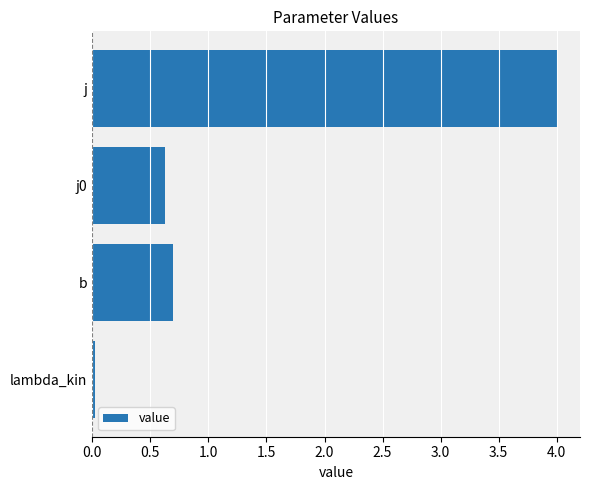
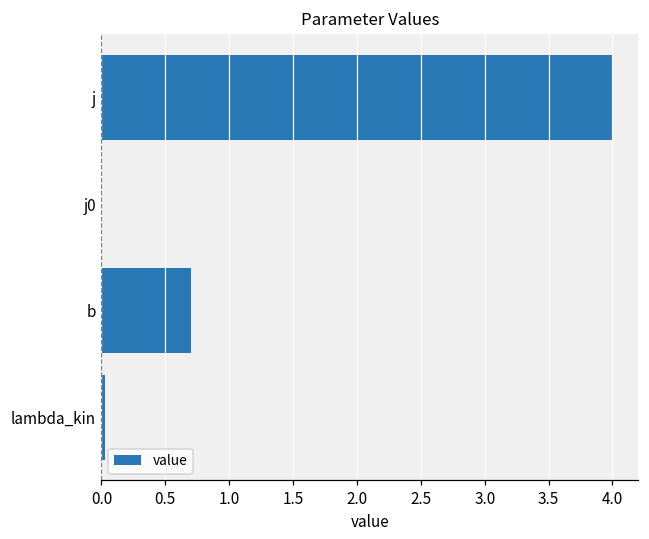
  {
    "j": 4.00,
-   "j0": 0.63,
+   "j0": 0.00,
    "b": 0.70,
    "lambda_kin": 0.03
  }
